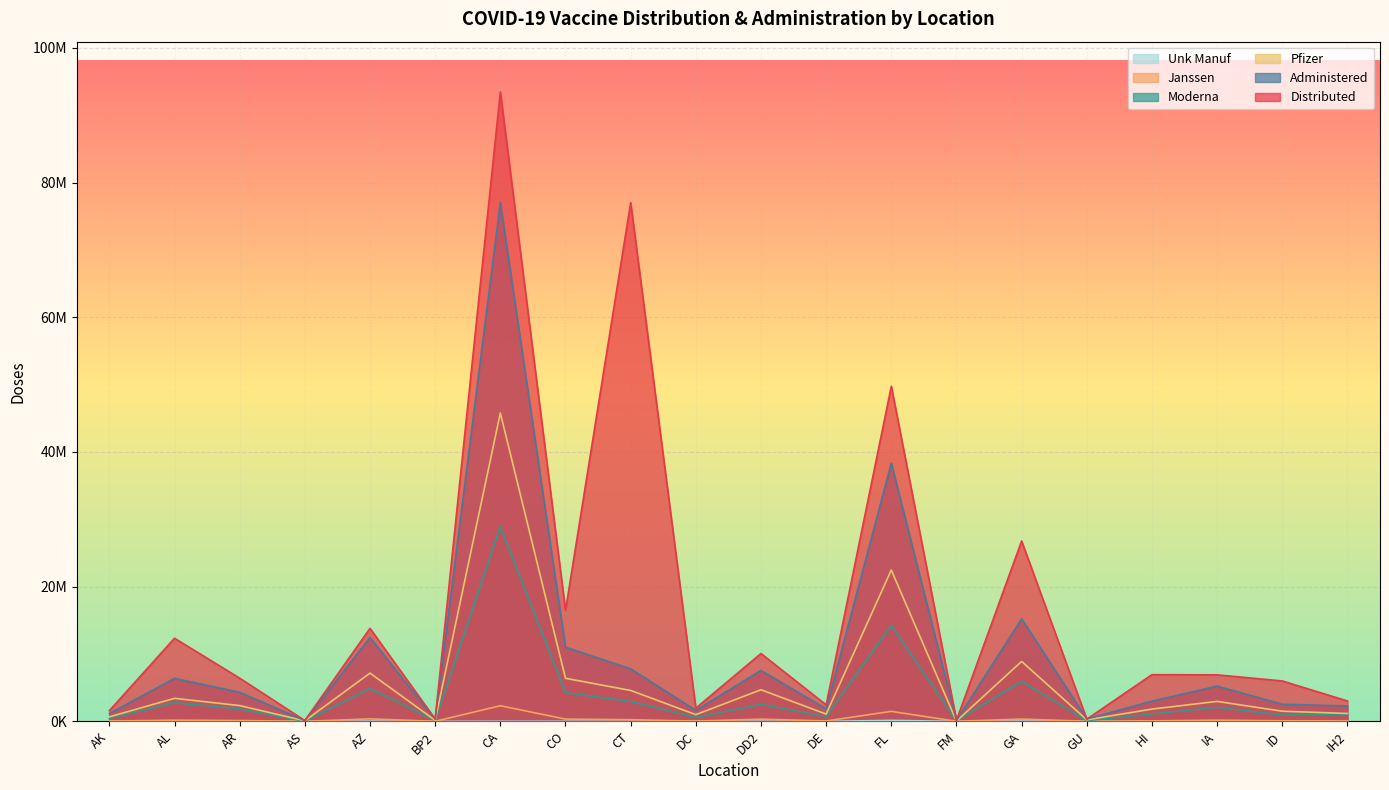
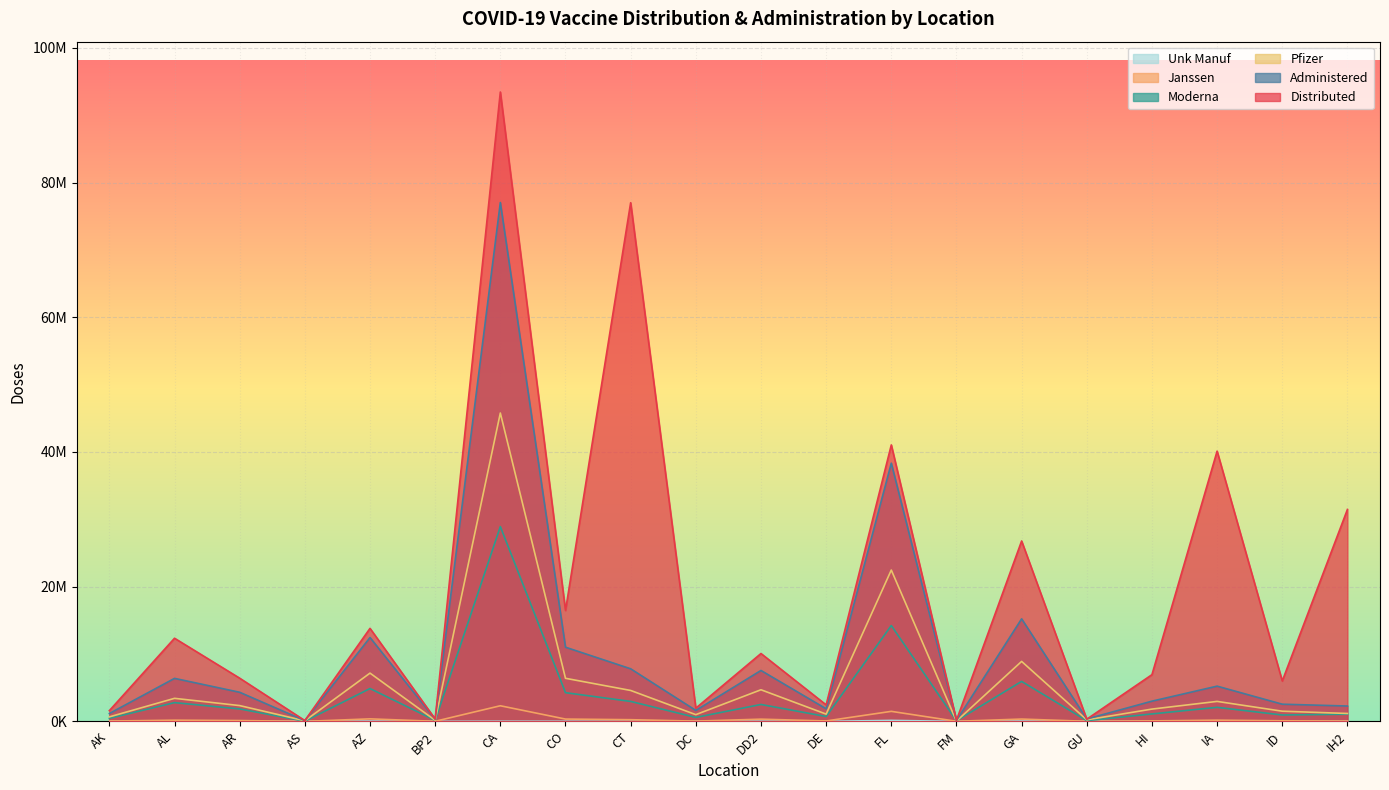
  {
    "Unk Manuf": {
      "CA": 0,
      "FL": 0
    },
    "Distributed": {
      "AK": 2000000,
      "AL": 12000000,
      "AR": 6000000,
      "AZ": 14000000,
      "CA": 93000000,
      "CO": 16000000,
      "CT": 77000000,
      "DD2": 10000000,
      "DE": 2000000,
-     "FL": 50000000,
+     "FL": 41000000,
      "GA": 27000000,
      "HI": 7000000,
-     "IA": 7000000,
+     "IA": 40000000,
      "ID": 6000000,
-     "IH2": 3000000
+     "IH2": 31000000
    }
  }
